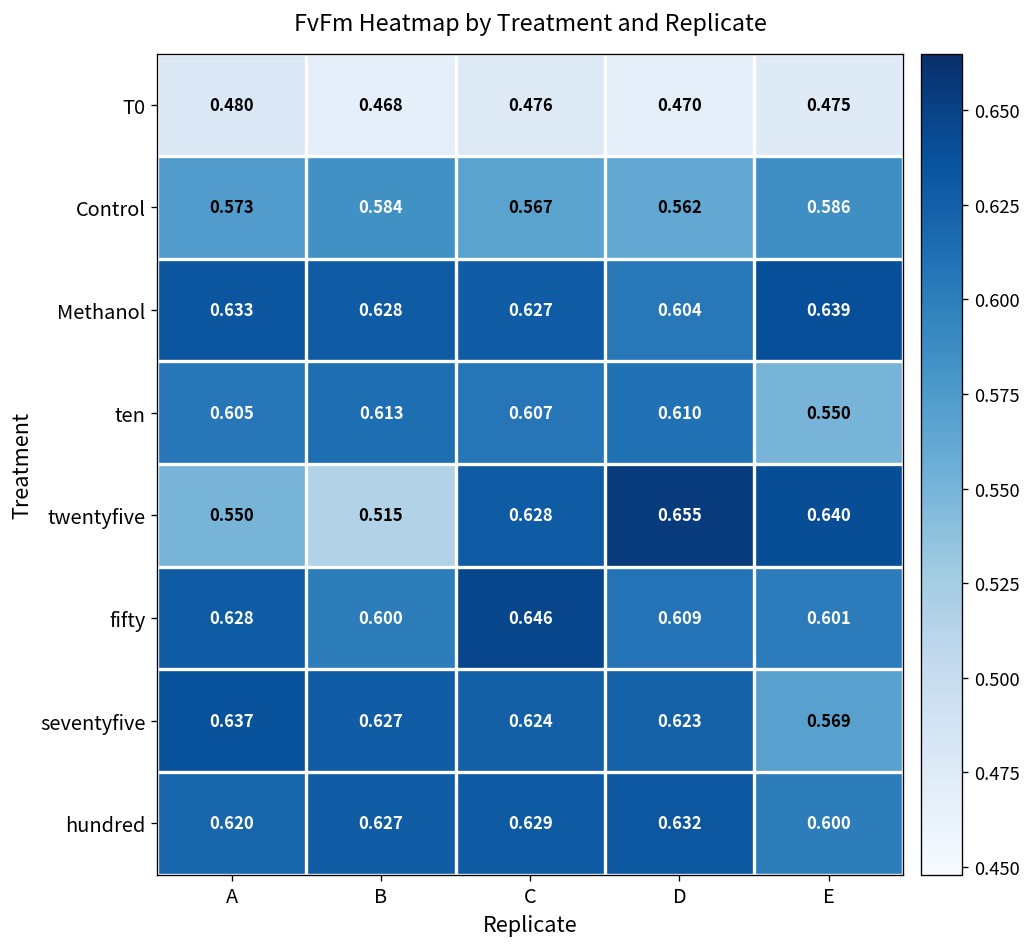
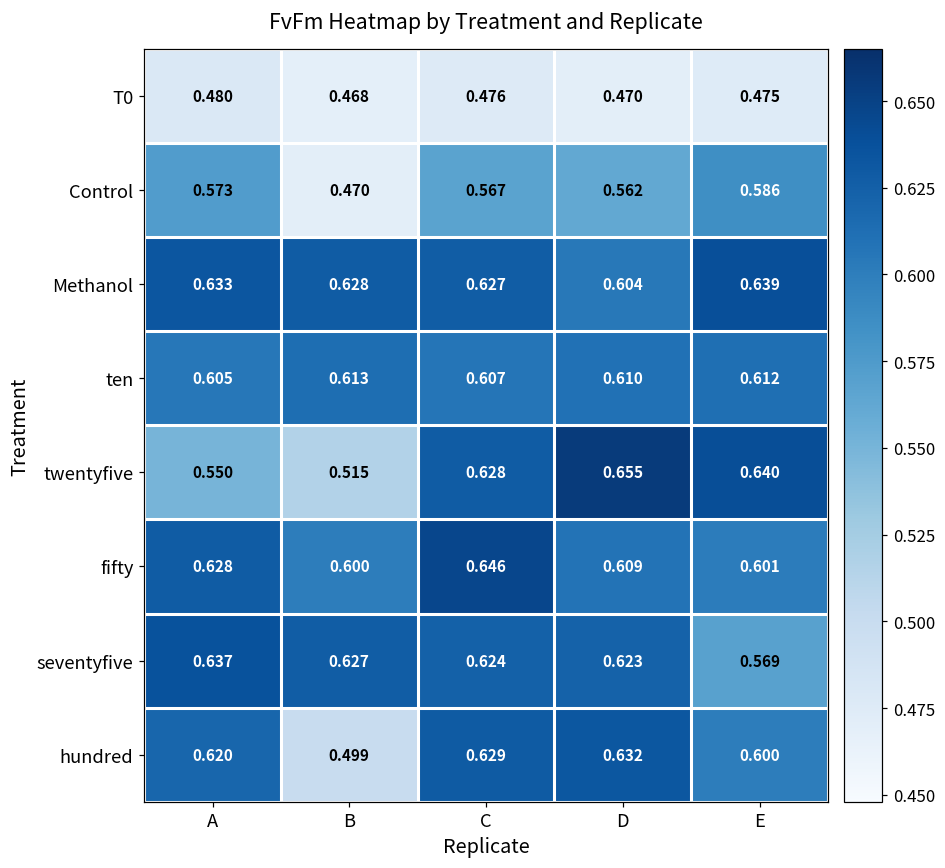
  {
    "T0": {
      "A": 0.480,
      "B": 0.468,
      "C": 0.476,
      "D": 0.470,
      "E": 0.475
    },
    "Control": {
      "A": 0.573,
-     "B": 0.584,
+     "B": 0.470,
      "C": 0.567,
      "D": 0.562,
      "E": 0.586
    },
    "Methanol": {
      "A": 0.633,
      "B": 0.628,
      "C": 0.627,
      "D": 0.604,
      "E": 0.639
    },
    "ten": {
      "A": 0.605,
      "B": 0.613,
      "C": 0.607,
      "D": 0.610,
-     "E": 0.550
+     "E": 0.612
    },
    "twentyfive": {
      "A": 0.550,
      "B": 0.515,
      "C": 0.628,
      "D": 0.655,
      "E": 0.640
    },
    "fifty": {
      "A": 0.628,
      "B": 0.600,
      "C": 0.646,
      "D": 0.609,
      "E": 0.601
    },
    "seventyfive": {
      "A": 0.637,
      "B": 0.627,
      "C": 0.624,
      "D": 0.623,
      "E": 0.569
    },
    "hundred": {
      "A": 0.620,
-     "B": 0.627,
+     "B": 0.499,
      "C": 0.629,
      "D": 0.632,
      "E": 0.600
    }
  }
